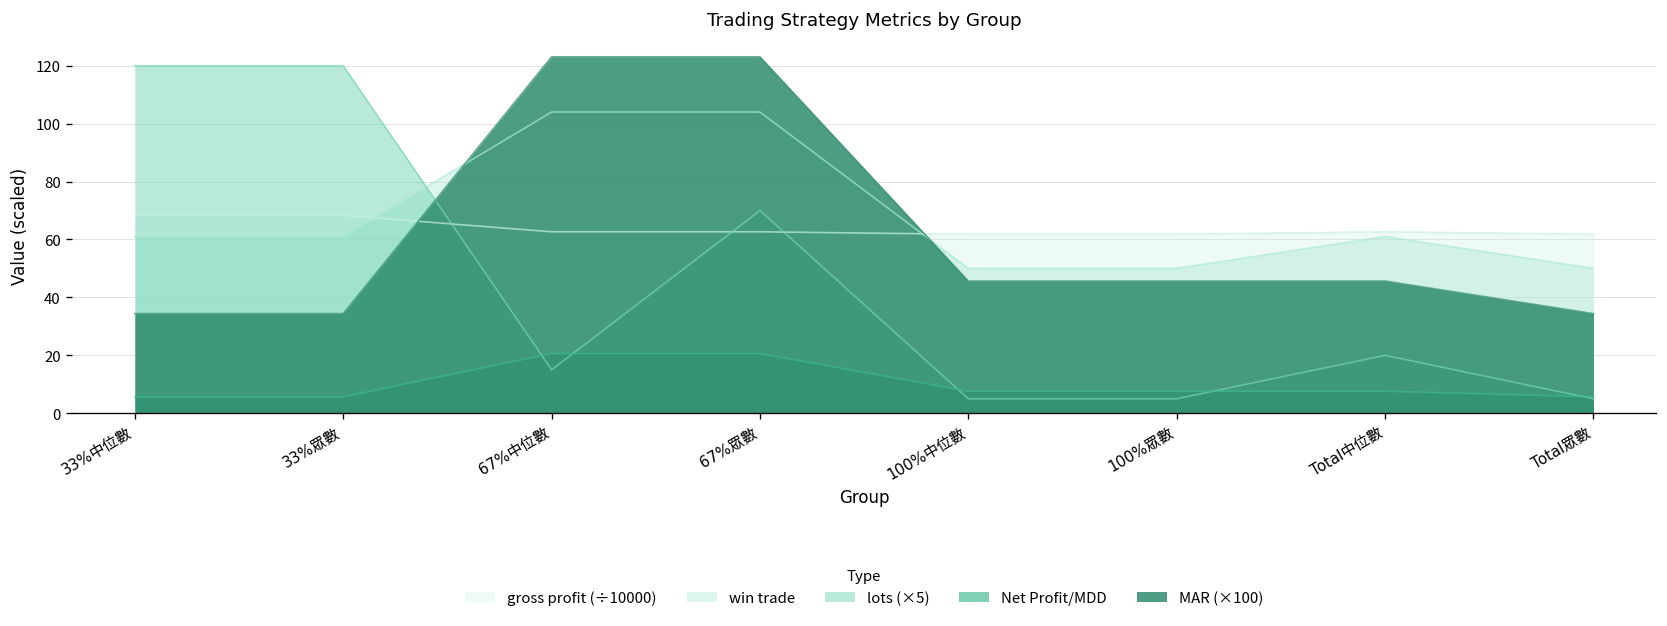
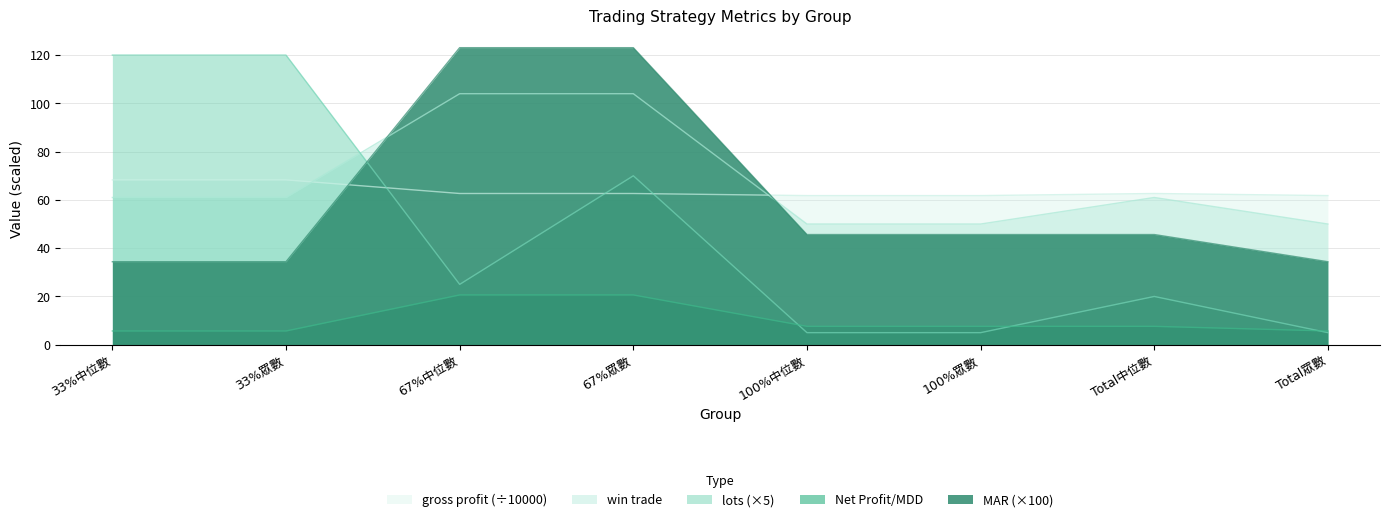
  {
    "lots (×5)": {
      "33%中位數": 120,
      "33%眾數": 120,
-     "67%中位數": 15,
+     "67%中位數": 25,
      "67%眾數": 70,
      "100%中位數": 5,
      "100%眾數": 5,
      "Total中位數": 20
    }
  }
